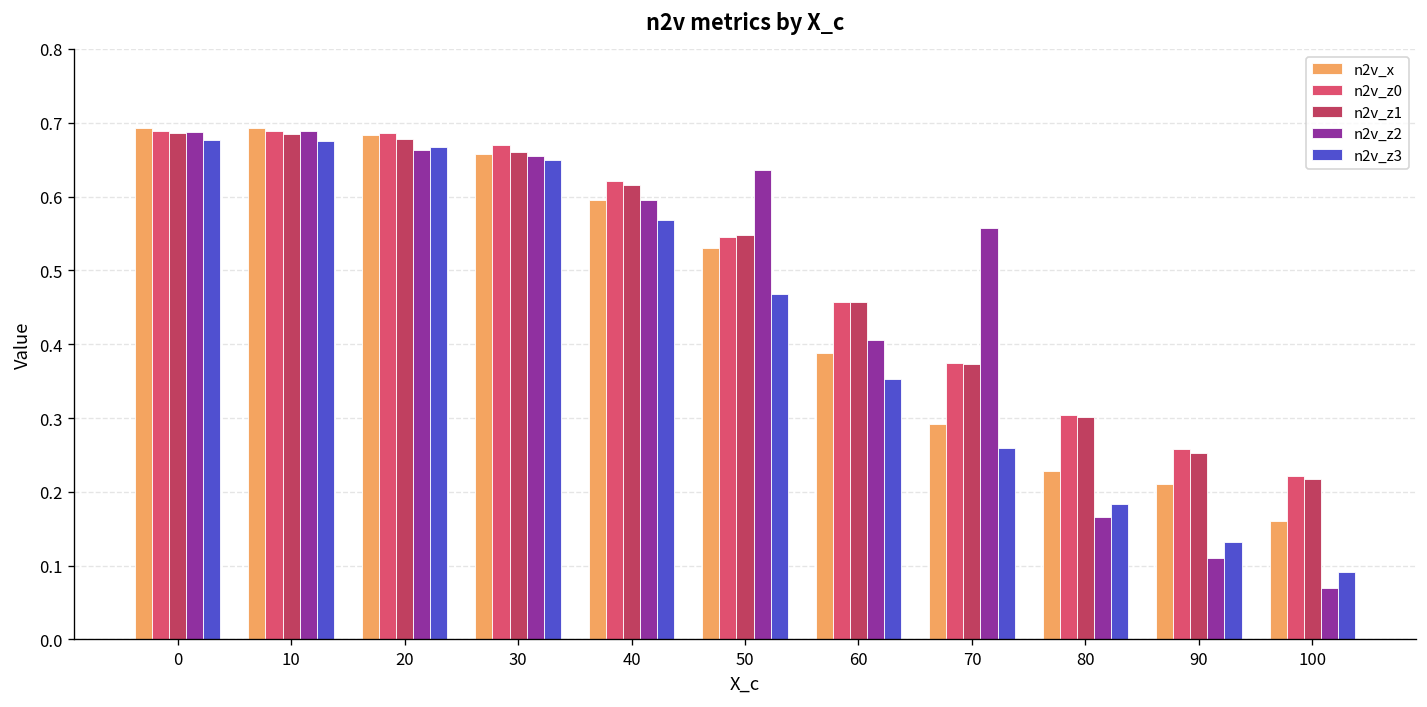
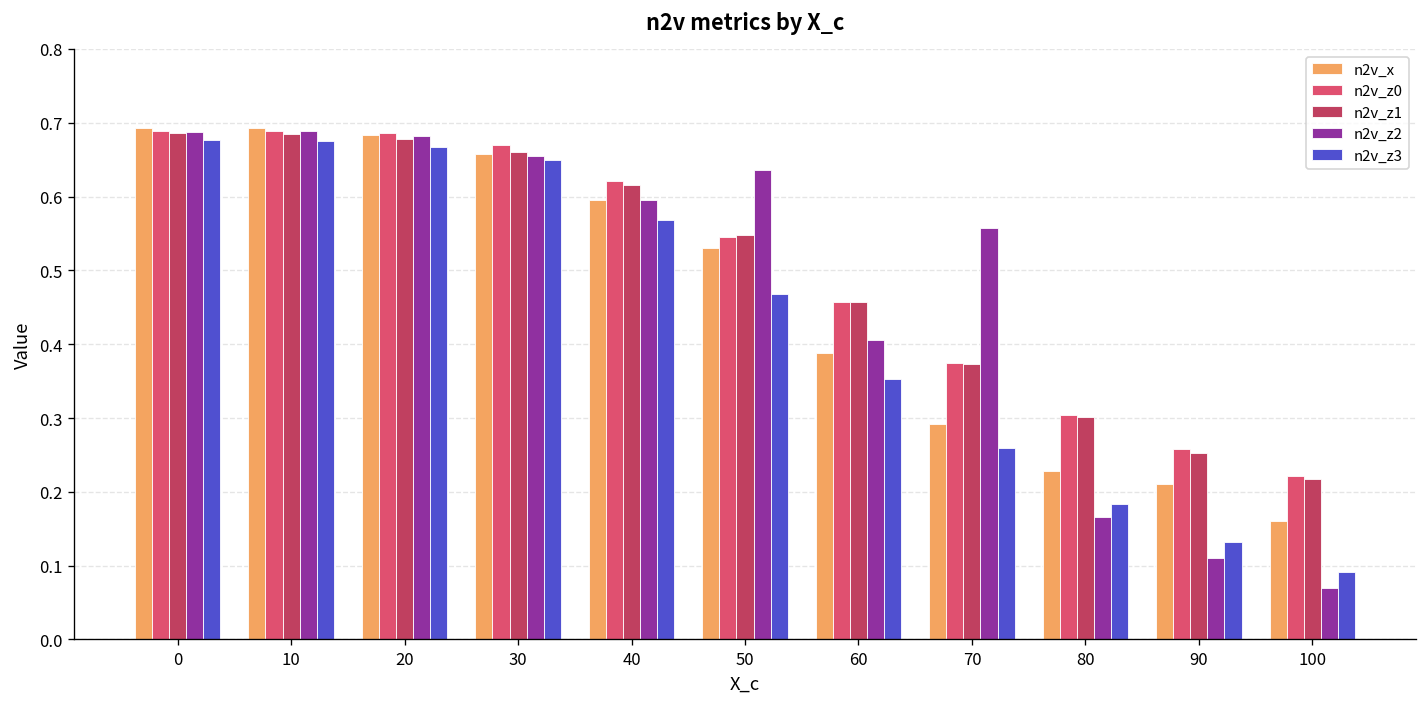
  {
    "n2v_x": {
      "0": 0.69,
      "10": 0.69,
      "20": 0.68,
      "30": 0.66,
      "40": 0.60,
      "50": 0.53,
      "60": 0.39,
      "70": 0.29,
      "80": 0.23,
      "90": 0.21,
      "100": 0.16
    },
    "n2v_z2": {
      "0": 0.69,
      "10": 0.69,
-     "20": 0.66,
+     "20": 0.68,
      "30": 0.66,
      "40": 0.60,
      "50": 0.64,
      "60": 0.41,
      "70": 0.56,
      "80": 0.17,
      "90": 0.11,
      "100": 0.07
    },
    "n2v_z3": {
      "0": 0.68,
      "10": 0.68,
      "20": 0.67,
      "30": 0.65,
      "40": 0.57,
      "50": 0.47,
      "60": 0.35,
      "70": 0.26,
      "80": 0.18,
      "90": 0.13,
      "100": 0.09
    }
  }
